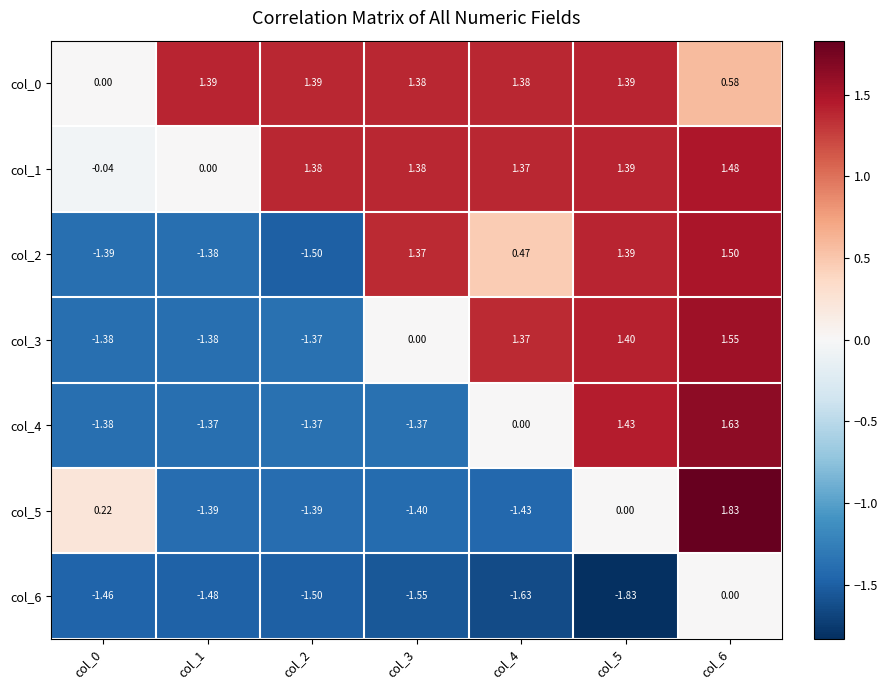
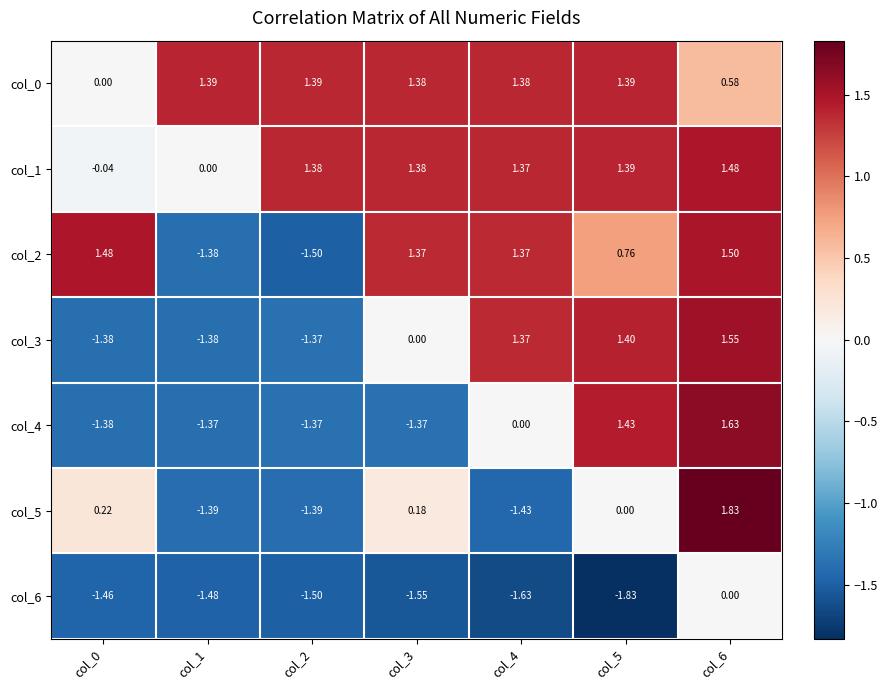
  {
    "col_0": {
      "col_0": 0.00,
      "col_1": 1.39,
      "col_2": 1.39,
      "col_3": 1.38,
      "col_4": 1.38,
      "col_5": 1.39,
      "col_6": 0.58
    },
    "col_1": {
      "col_0": -0.04,
      "col_1": 0.00,
      "col_2": 1.38,
      "col_3": 1.38,
      "col_4": 1.37,
      "col_5": 1.39,
      "col_6": 1.48
    },
    "col_2": {
-     "col_0": -1.39,
+     "col_0": 1.48,
      "col_1": -1.38,
      "col_2": -1.50,
      "col_3": 1.37,
-     "col_4": 0.47,
-     "col_5": 1.39,
+     "col_4": 1.37,
+     "col_5": 0.76,
      "col_6": 1.50
    },
    "col_3": {
      "col_0": -1.38,
      "col_1": -1.38,
      "col_2": -1.37,
      "col_3": 0.00,
      "col_4": 1.37,
      "col_5": 1.40,
      "col_6": 1.55
    },
    "col_4": {
      "col_0": -1.38,
      "col_1": -1.37,
      "col_2": -1.37,
      "col_3": -1.37,
      "col_4": 0.00,
      "col_5": 1.43,
      "col_6": 1.63
    },
    "col_5": {
      "col_0": 0.22,
      "col_1": -1.39,
      "col_2": -1.39,
-     "col_3": -1.40,
+     "col_3": 0.18,
      "col_4": -1.43,
      "col_5": 0.00,
      "col_6": 1.83
    },
    "col_6": {
      "col_0": -1.46,
      "col_1": -1.48,
      "col_2": -1.50,
      "col_3": -1.55,
      "col_4": -1.63,
      "col_5": -1.83,
      "col_6": 0.00
    }
  }
